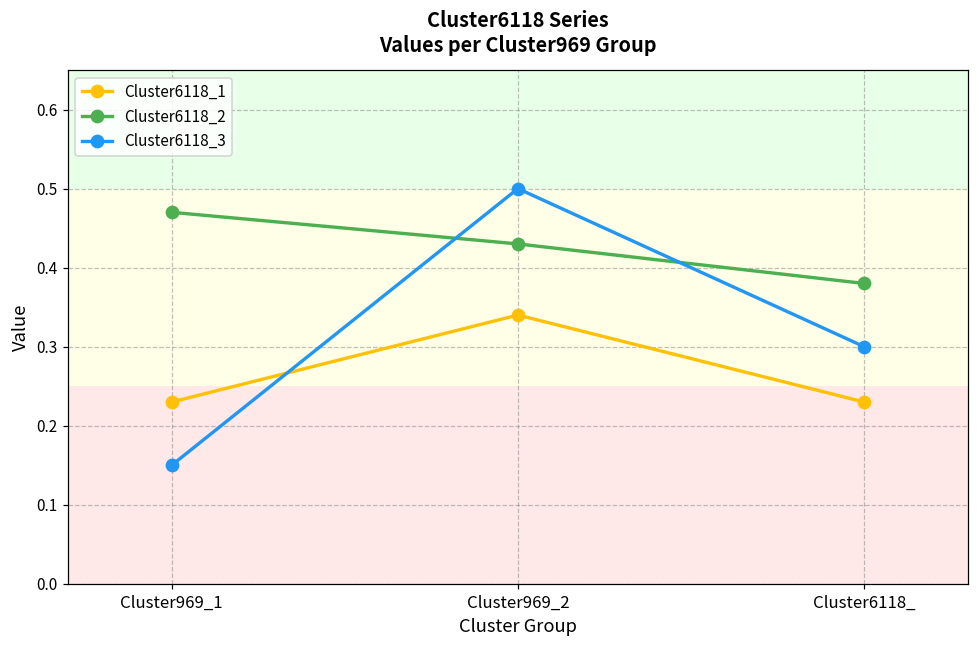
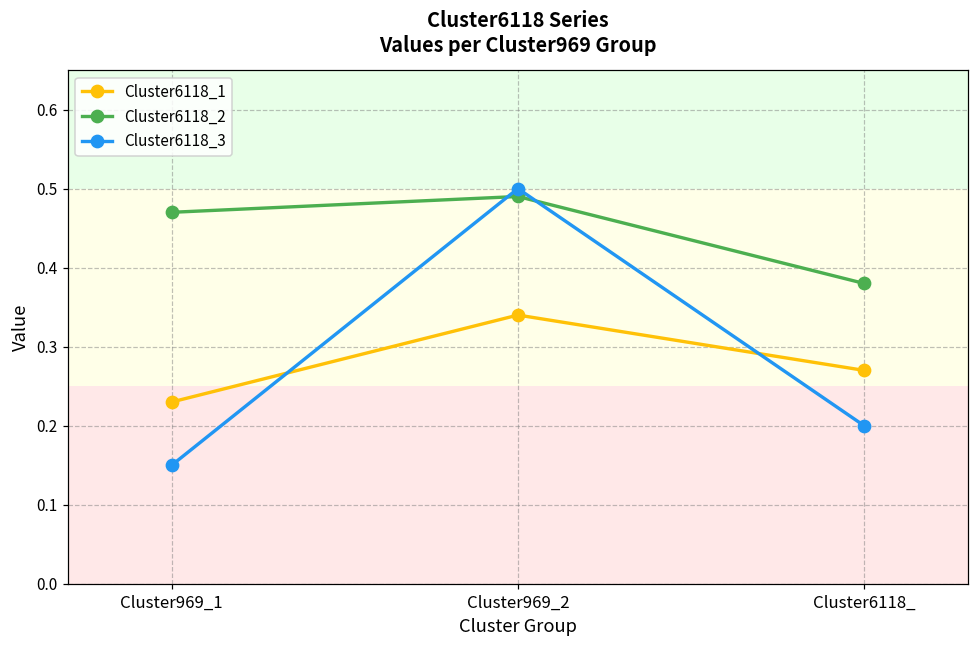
  {
    "Cluster6118_1": {
      "Cluster969_1": 0.23,
      "Cluster969_2": 0.34,
-     "Cluster6118_": 0.23
+     "Cluster6118_": 0.27
    },
    "Cluster6118_2": {
      "Cluster969_1": 0.47,
-     "Cluster969_2": 0.43,
+     "Cluster969_2": 0.49,
      "Cluster6118_": 0.38
    },
    "Cluster6118_3": {
      "Cluster969_1": 0.15,
      "Cluster969_2": 0.5,
-     "Cluster6118_": 0.3
+     "Cluster6118_": 0.2
    }
  }
